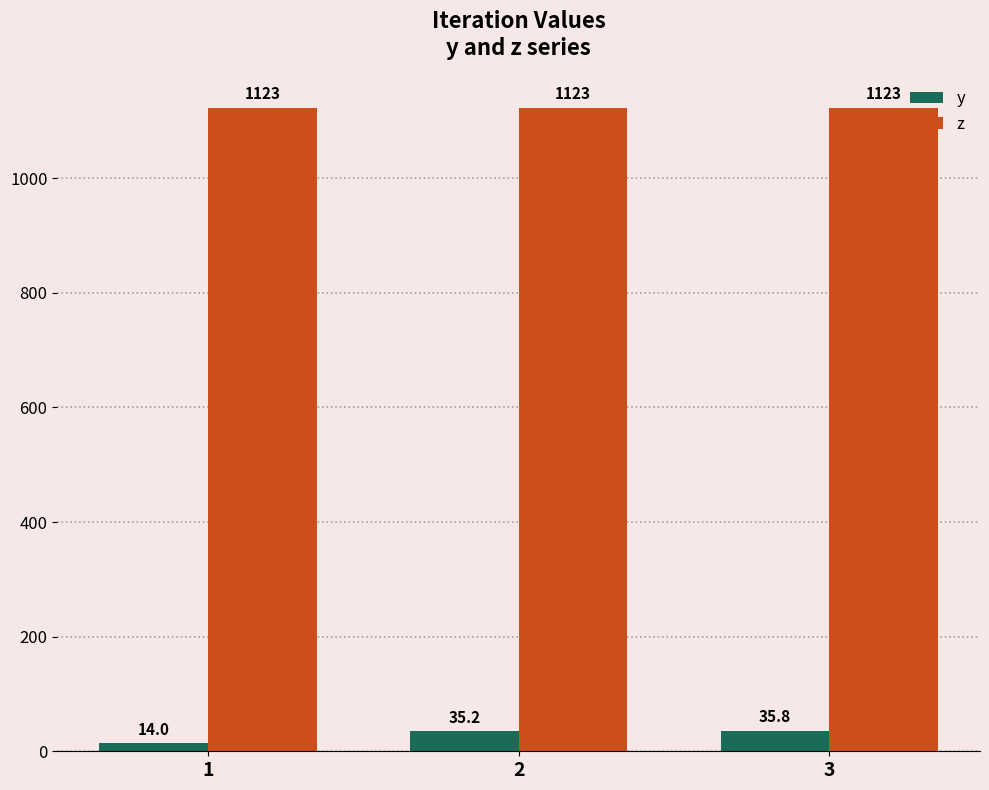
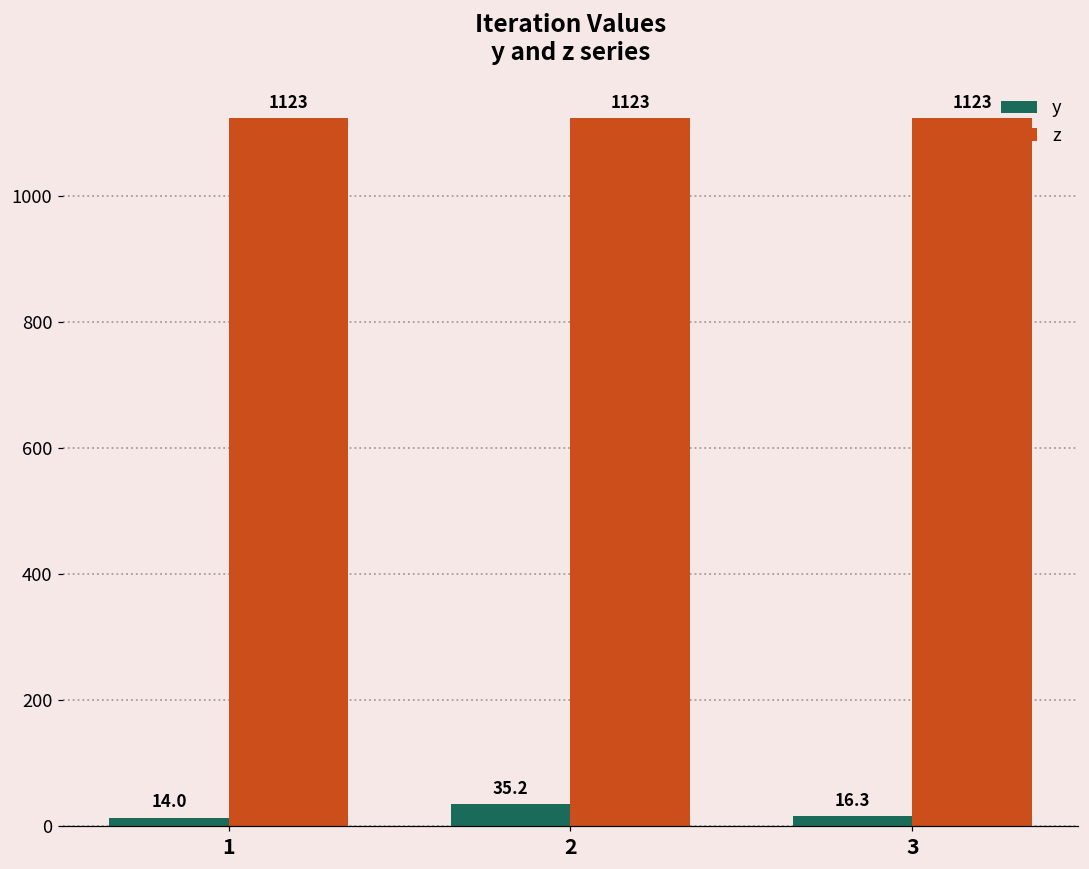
  {
    "y": {
      "1": 14.0,
      "2": 35.2,
-     "3": 35.8
+     "3": 16.3
    },
    "z": {
      "1": 1123,
      "2": 1123,
      "3": 1123
    }
  }
